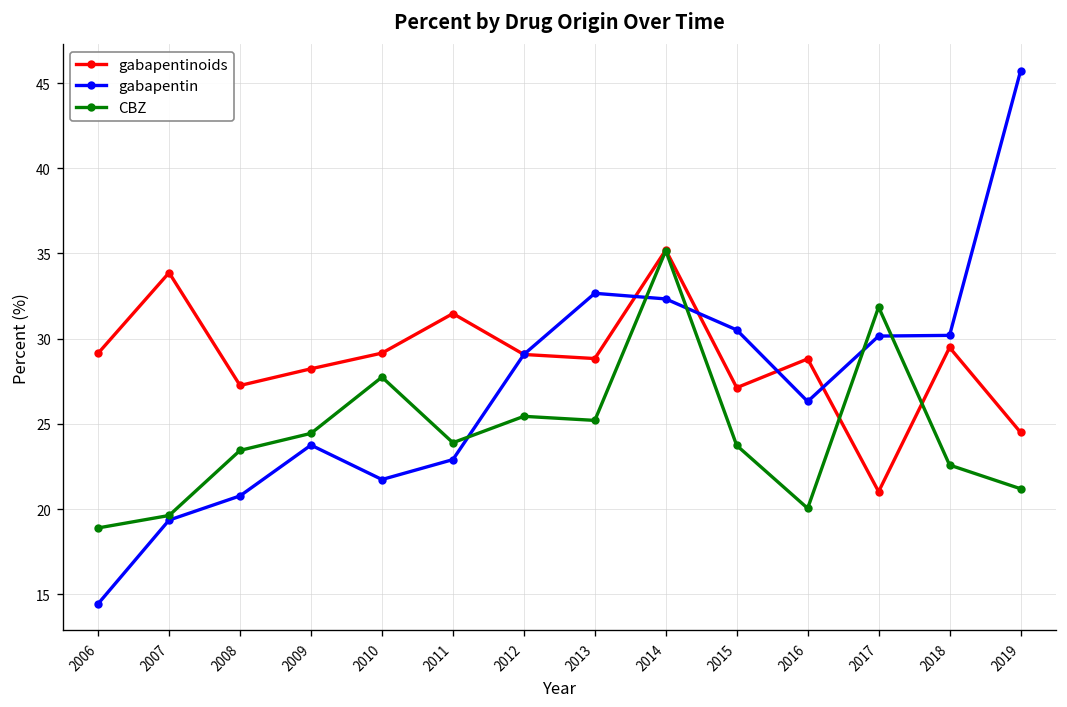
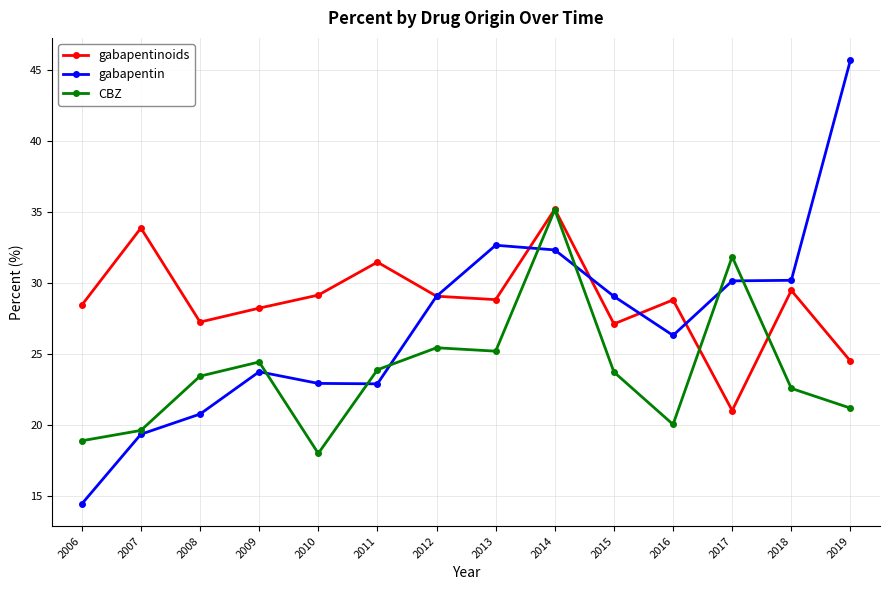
  {
    "gabapentinoids": {
-     "2006": 29.1,
+     "2006": 28.4,
      "2007": 33.9,
      "2008": 27.3,
      "2009": 28.2,
      "2010": 29.2,
      "2011": 31.5,
      "2013": 28.8,
      "2015": 27.1,
      "2016": 28.8,
      "2017": 21.0,
      "2018": 29.5,
      "2019": 24.5
    },
    "gabapentin": {
      "2006": 14.4,
      "2007": 19.4,
      "2008": 20.8,
      "2009": 23.8,
-     "2010": 21.7,
+     "2010": 22.9,
      "2011": 22.9,
      "2013": 32.7,
      "2014": 32.3,
-     "2015": 30.5,
+     "2015": 29.1,
      "2016": 26.3,
      "2017": 30.2,
      "2018": 30.2,
      "2019": 45.7
    },
    "CBZ": {
      "2006": 18.9,
      "2007": 19.6,
      "2008": 23.4,
      "2009": 24.4,
-     "2010": 27.7,
+     "2010": 18.0,
      "2011": 23.9,
      "2012": 25.4,
      "2013": 25.2,
      "2015": 23.7,
      "2016": 20.0,
      "2017": 31.9,
      "2018": 22.6,
      "2019": 21.2
    }
  }
